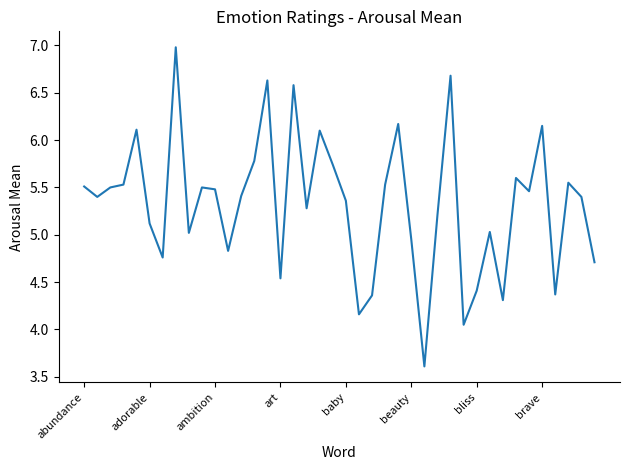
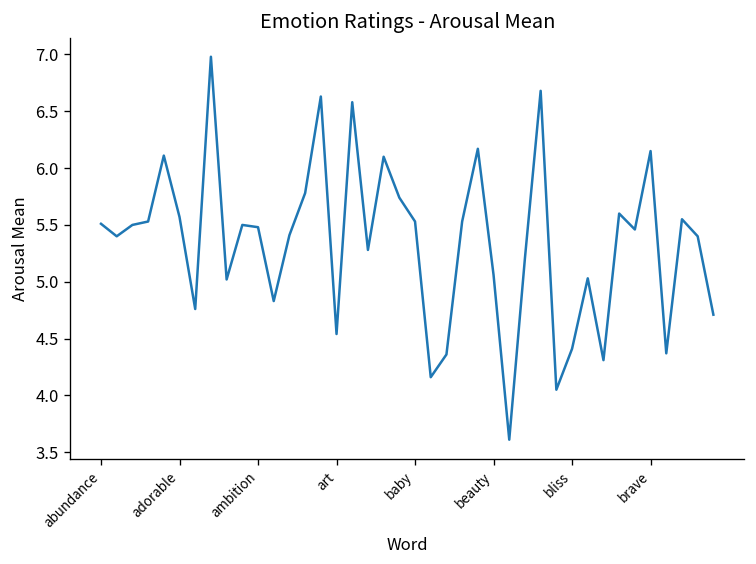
  {
    "abundance": 5.5,
-   "adorable": 5.1,
+   "adorable": 5.6,
    "ambition": 5.5,
    "art": 4.5,
-   "baby": 5.4,
-   "beauty": 5.0,
+   "baby": 5.5,
+   "beauty": 5.1,
    "bliss": 4.4,
    "brave": 6.2
  }
